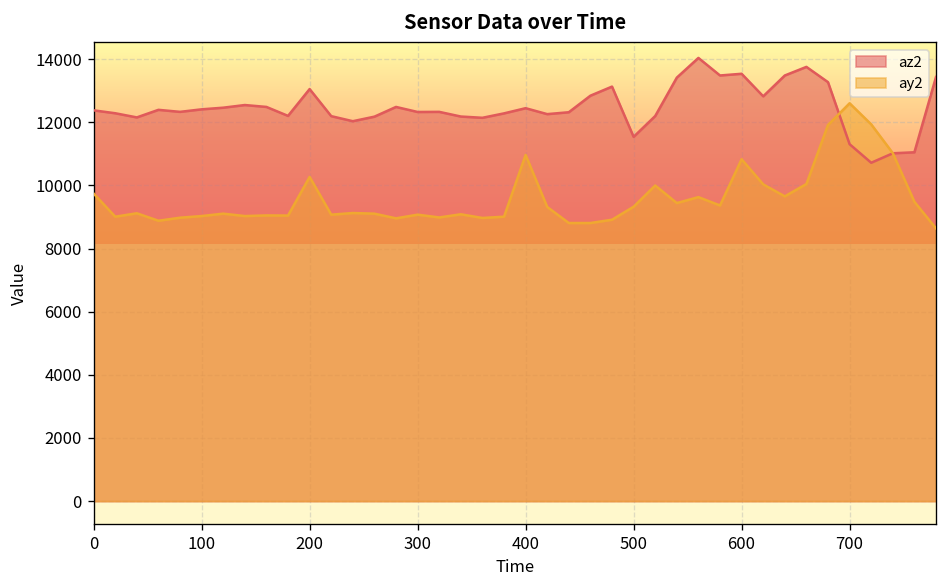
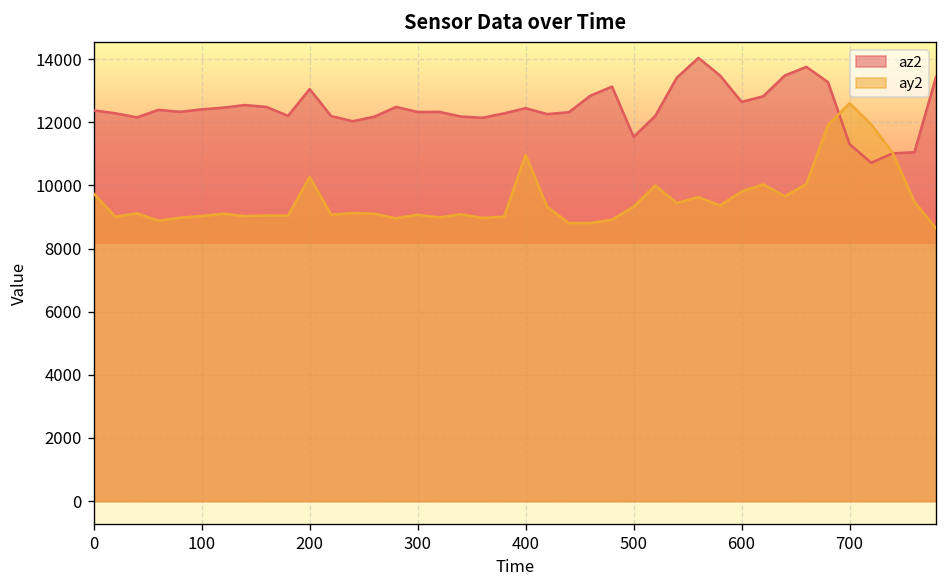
  {
    "az2": {
      "0": 12400,
      "100": 12400,
      "200": 13100,
      "300": 12300,
      "400": 12400,
      "500": 11500,
-     "600": 13500,
+     "600": 12600,
      "700": 11300
    },
    "ay2": {
      "0": 9700,
      "100": 9000,
      "200": 10300,
      "300": 9100,
      "400": 11000,
      "500": 9300,
-     "600": 10800,
+     "600": 9800,
      "700": 12600
    }
  }
